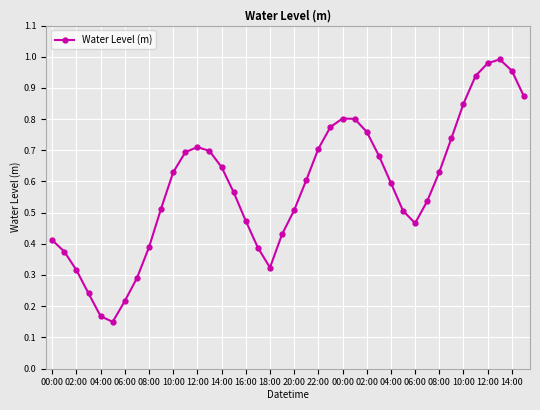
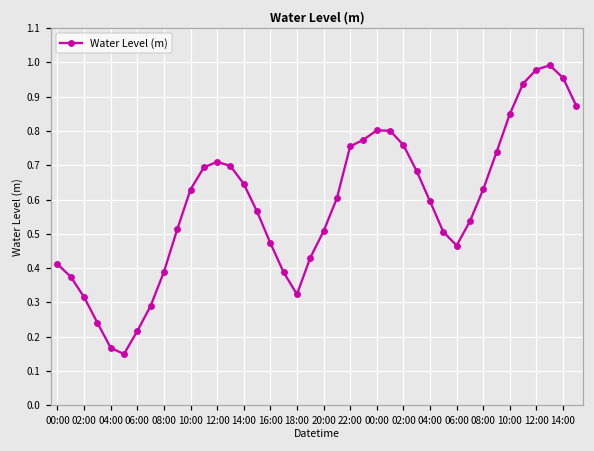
  {
    "16:00": 0.47,
    "18:00": 0.32,
    "20:00": 0.51,
-   "22:00": 0.70
+   "22:00": 0.76
  }
